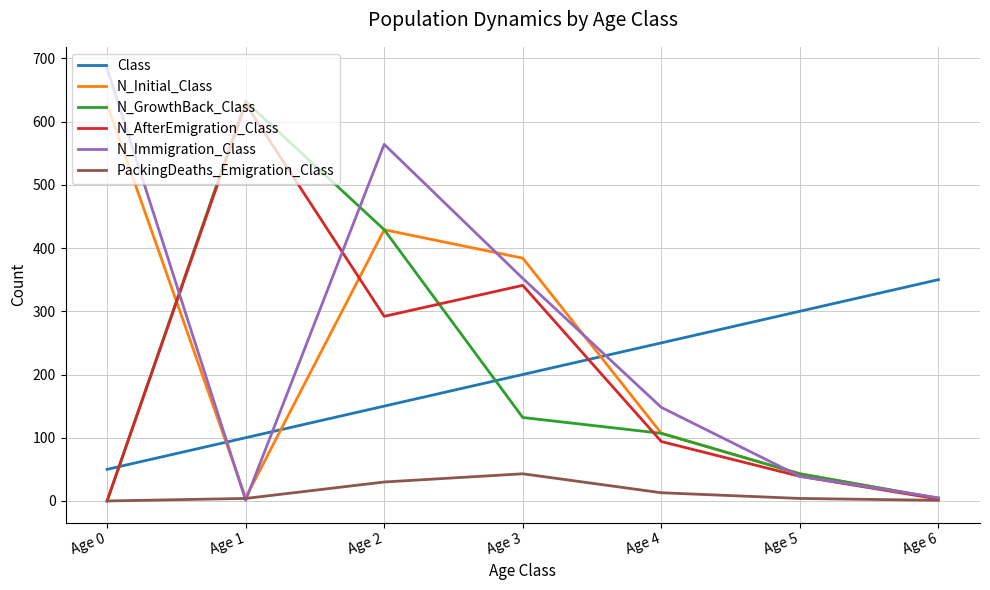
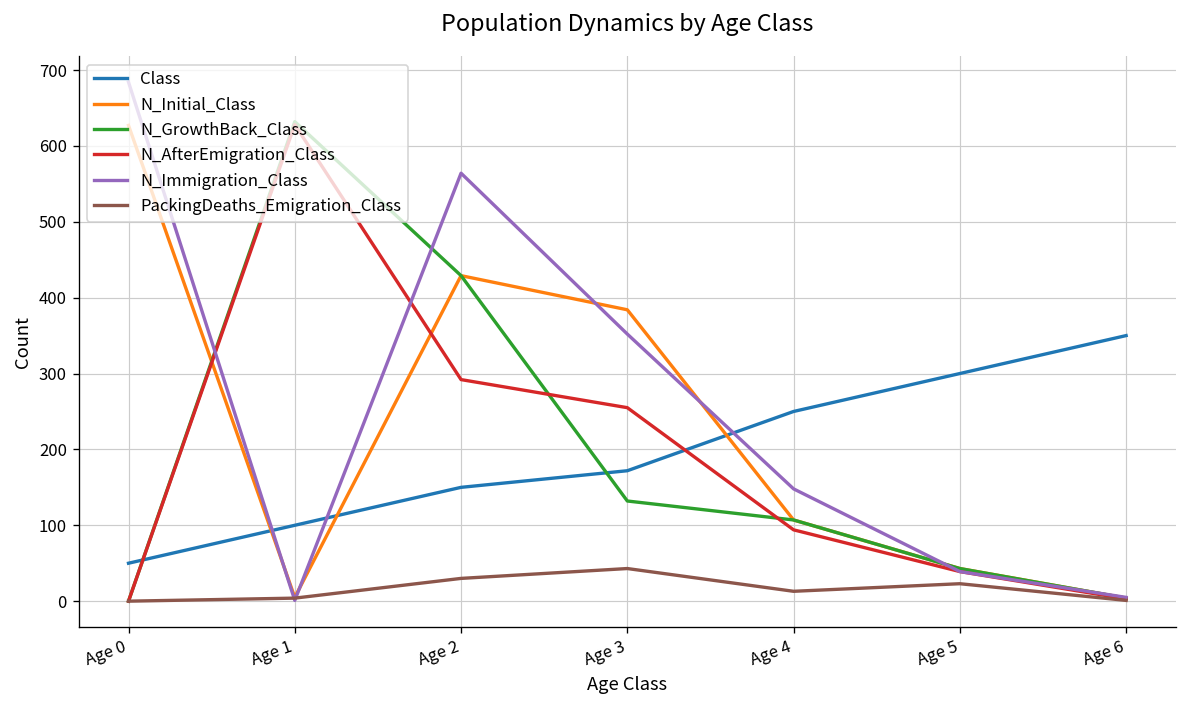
  {
    "Class": {
      "Age 0": 50,
      "Age 1": 100,
      "Age 2": 150,
-     "Age 3": 200,
+     "Age 3": 170,
      "Age 4": 250,
      "Age 5": 300,
      "Age 6": 350
    },
    "N_Initial_Class": {
      "Age 3": 380
    },
    "N_GrowthBack_Class": {
      "Age 3": 130
    },
    "N_AfterEmigration_Class": {
      "Age 2": 290,
-     "Age 3": 340,
+     "Age 3": 260,
      "Age 4": 90
    },
    "N_Immigration_Class": {
      "Age 2": 560,
      "Age 3": 350,
      "Age 4": 150
    },
    "PackingDeaths_Emigration_Class": {
      "Age 2": 30,
      "Age 3": 40,
      "Age 4": 10,
-     "Age 5": 0
+     "Age 5": 20
    }
  }
